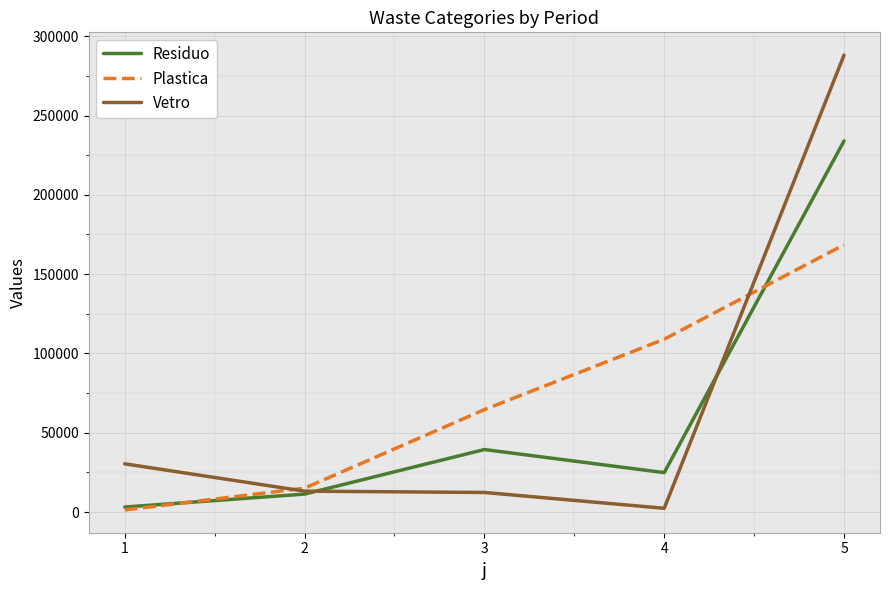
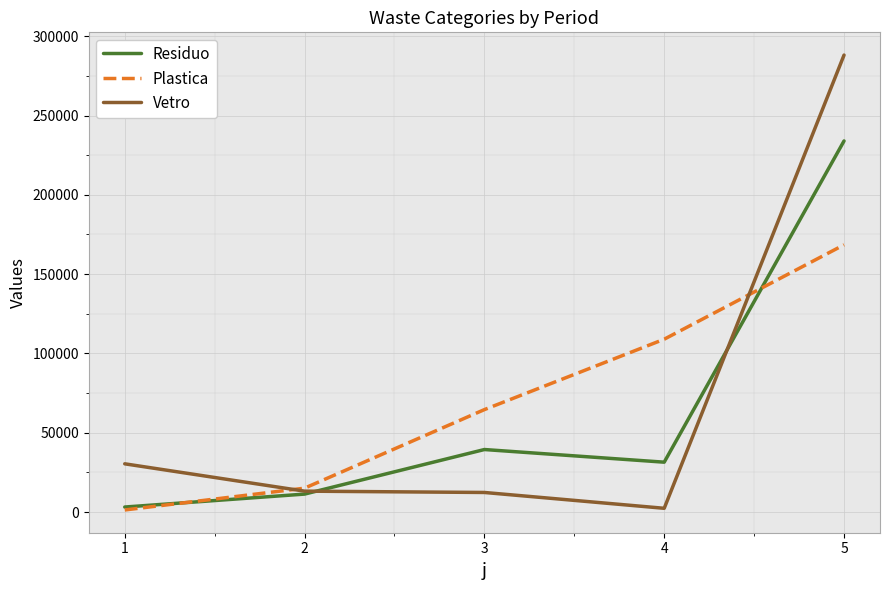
  {
    "Residuo": {
      "1": 3000,
      "2": 11000,
      "3": 39000,
-     "4": 25000,
+     "4": 31000,
      "5": 234000
    },
    "Plastica": {
      "1": 1000,
      "2": 15000,
      "3": 65000,
      "4": 109000,
      "5": 168000
    },
    "Vetro": {
      "1": 30000,
      "2": 13000,
      "3": 12000,
      "4": 2000,
      "5": 288000
    }
  }
